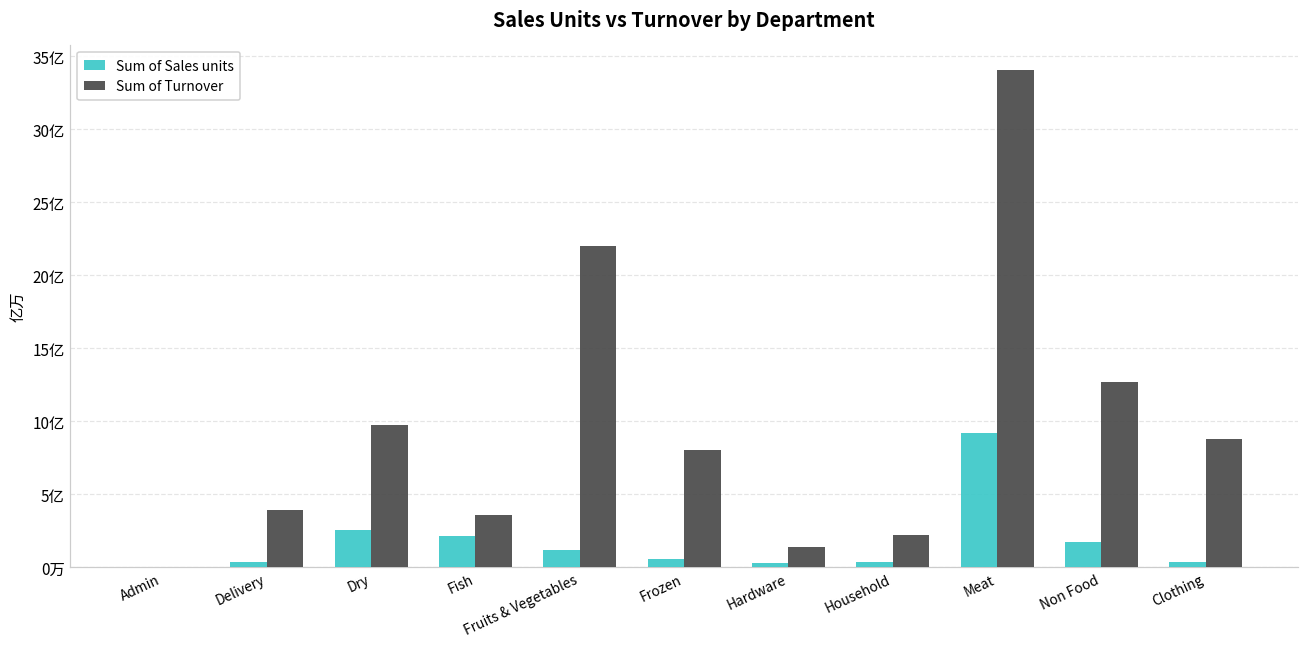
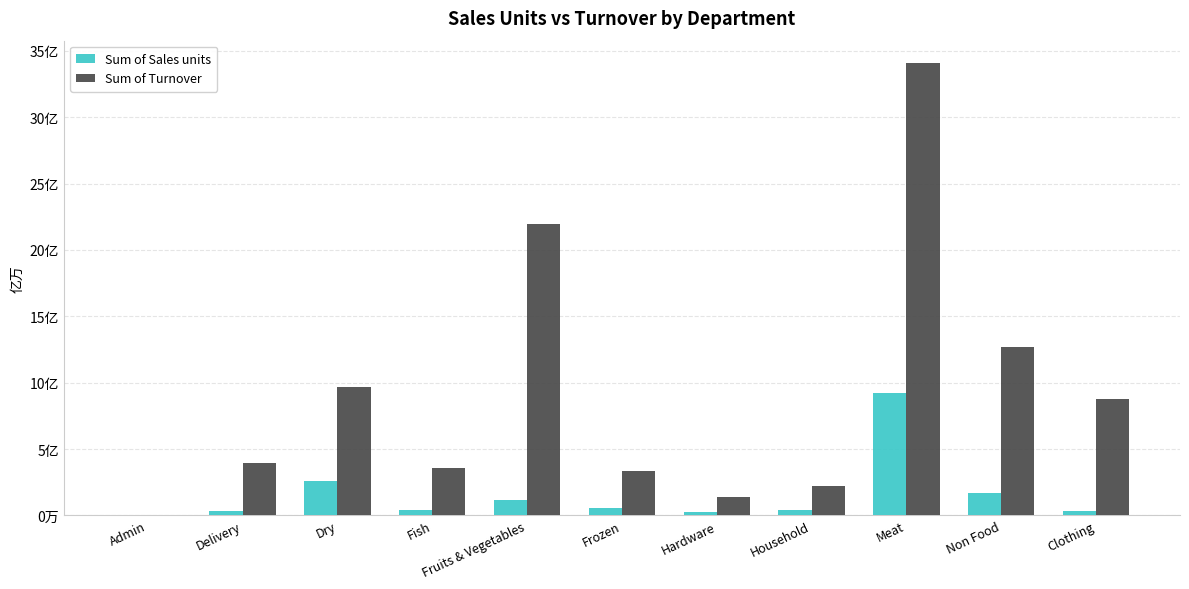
  {
    "Sum of Sales units": {
      "Delivery": "0.4亿",
      "Dry": "2.6亿",
-     "Fish": "2.1亿",
+     "Fish": "0.4亿",
      "Fruits & Vegetables": "1.1亿",
      "Frozen": "0.6亿",
      "Hardware": "0.3亿",
      "Household": "0.4亿",
      "Meat": "9.2亿",
      "Non Food": "1.7亿",
      "Clothing": "0.3亿"
    },
    "Sum of Turnover": {
      "Admin": "0.0亿",
      "Delivery": "3.9亿",
      "Dry": "9.7亿",
      "Fish": "3.6亿",
      "Fruits & Vegetables": "22.0亿",
-     "Frozen": "8.0亿",
+     "Frozen": "3.4亿",
      "Hardware": "1.4亿",
      "Household": "2.2亿",
      "Meat": "34.1亿",
      "Non Food": "12.7亿",
      "Clothing": "8.7亿"
    }
  }
